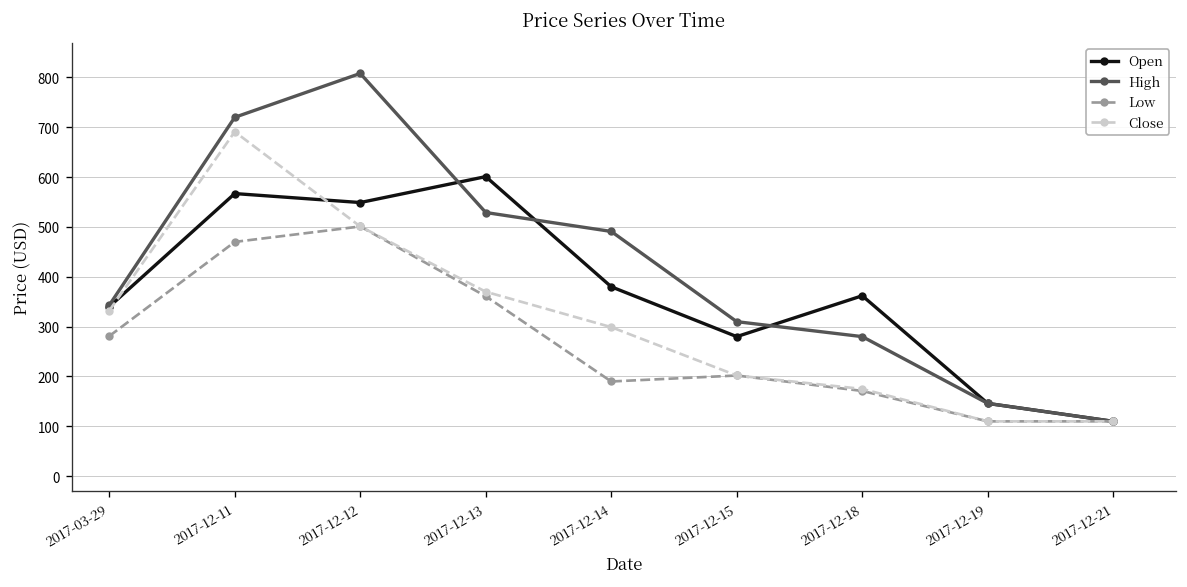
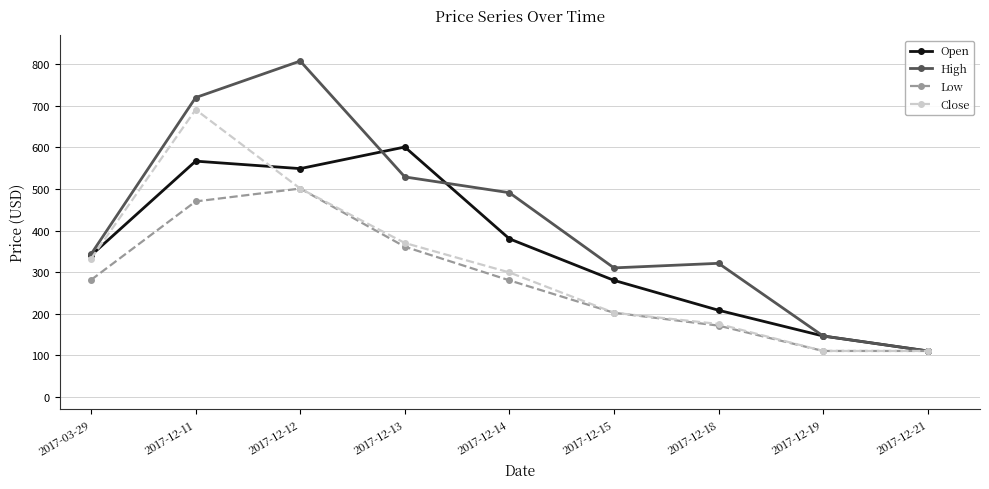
  {
    "Open": {
      "2017-12-11": 570,
      "2017-12-12": 550,
      "2017-12-13": 600,
      "2017-12-14": 380,
      "2017-12-15": 280,
-     "2017-12-18": 360
+     "2017-12-18": 210
    },
    "High": {
      "2017-12-11": 720,
      "2017-12-12": 810,
      "2017-12-13": 530,
      "2017-12-14": 490,
      "2017-12-15": 310,
-     "2017-12-18": 280
+     "2017-12-18": 320
    },
    "Low": {
      "2017-03-29": 280,
      "2017-12-11": 470,
      "2017-12-13": 360,
-     "2017-12-14": 190
+     "2017-12-14": 280
    },
    "Close": {
      "2017-03-29": 330,
      "2017-12-11": 690,
      "2017-12-13": 370,
      "2017-12-14": 300
    }
  }
